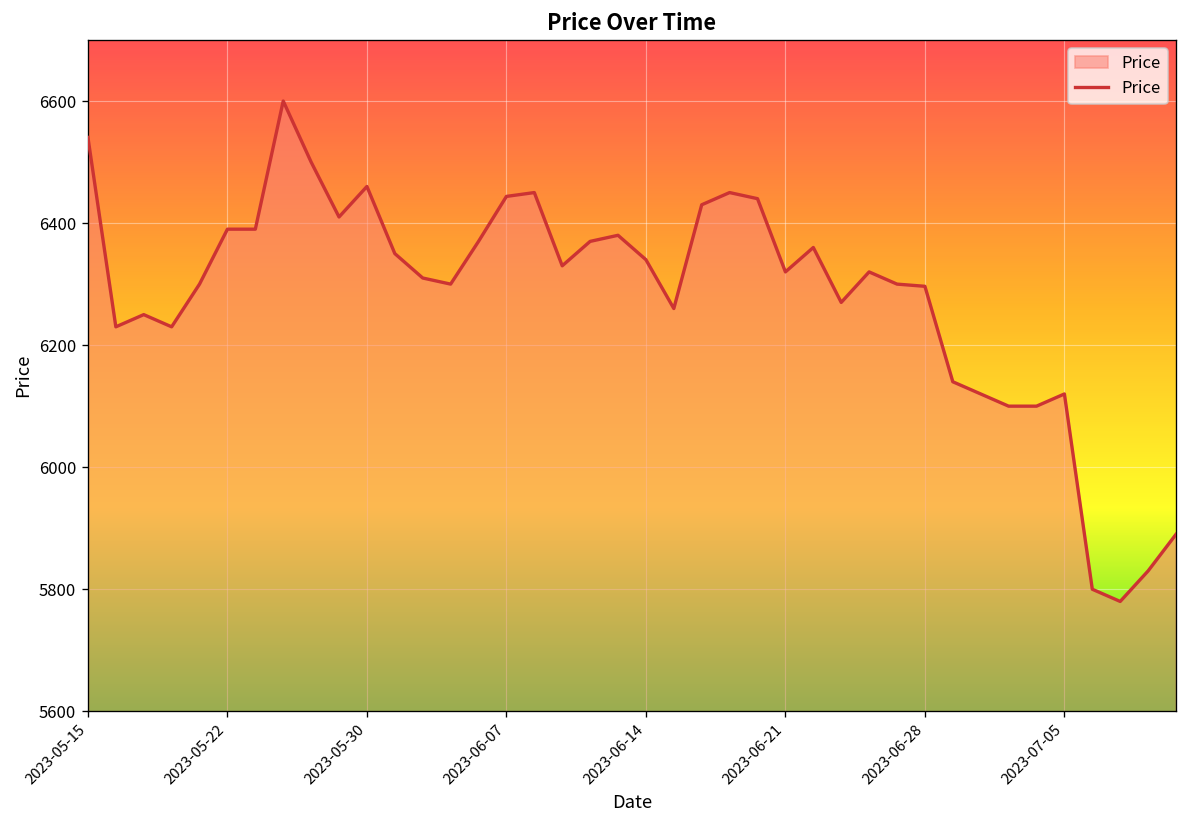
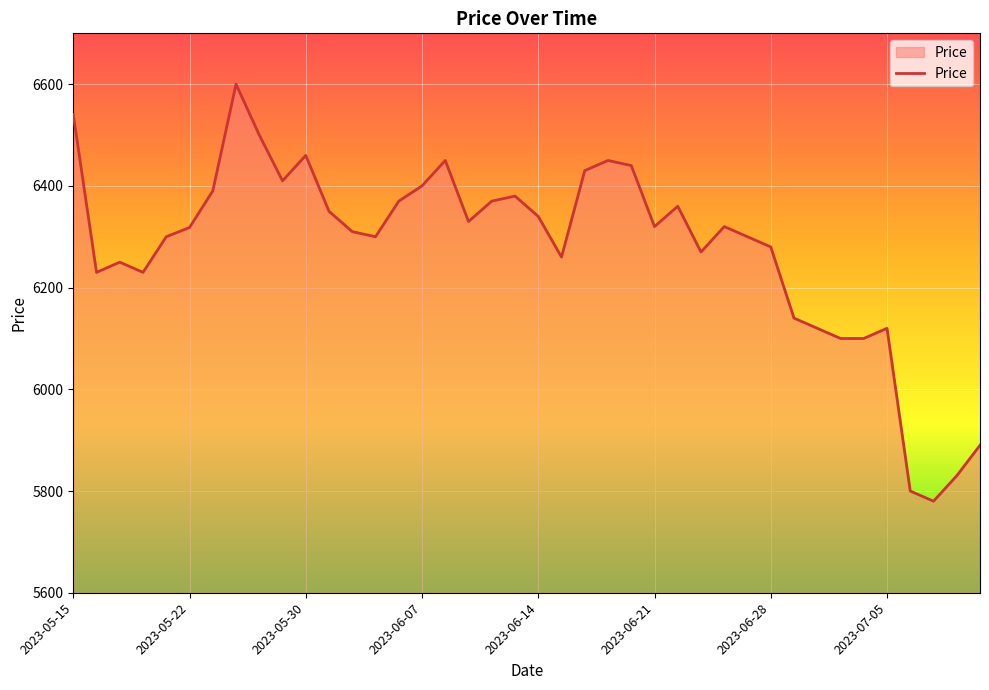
  {
    "2023-05-15": 6540,
-   "2023-05-22": 6390,
+   "2023-05-22": 6320,
    "2023-05-30": 6460,
-   "2023-06-07": 6440,
+   "2023-06-07": 6400,
    "2023-06-14": 6340,
    "2023-06-21": 6320,
-   "2023-06-28": 6300,
+   "2023-06-28": 6280,
    "2023-07-05": 6120
  }
